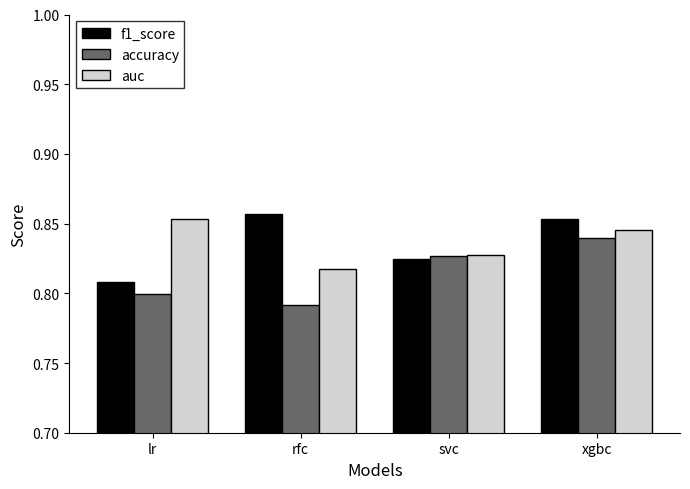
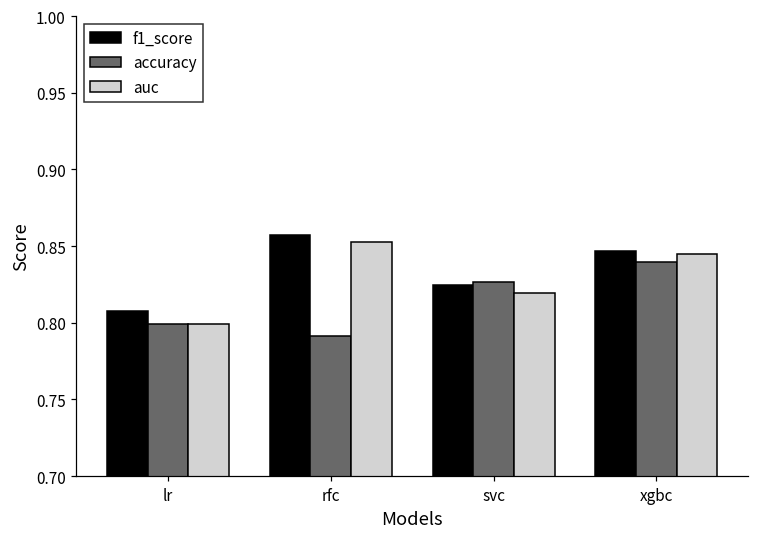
  {
    "f1_score": {
      "lr": 0.808,
      "rfc": 0.857,
      "svc": 0.825,
-     "xgbc": 0.853
+     "xgbc": 0.847
    },
    "accuracy": {
      "lr": 0.799,
      "rfc": 0.792,
      "svc": 0.826,
      "xgbc": 0.839
    },
    "auc": {
-     "lr": 0.853,
-     "rfc": 0.818,
-     "svc": 0.827,
+     "lr": 0.799,
+     "rfc": 0.853,
+     "svc": 0.820,
      "xgbc": 0.845
    }
  }
